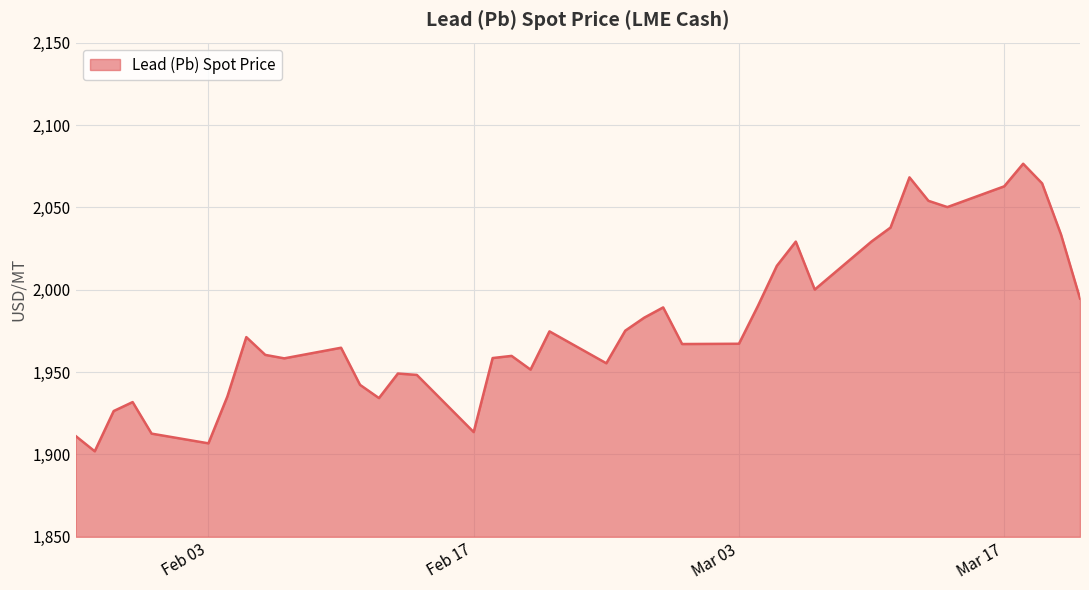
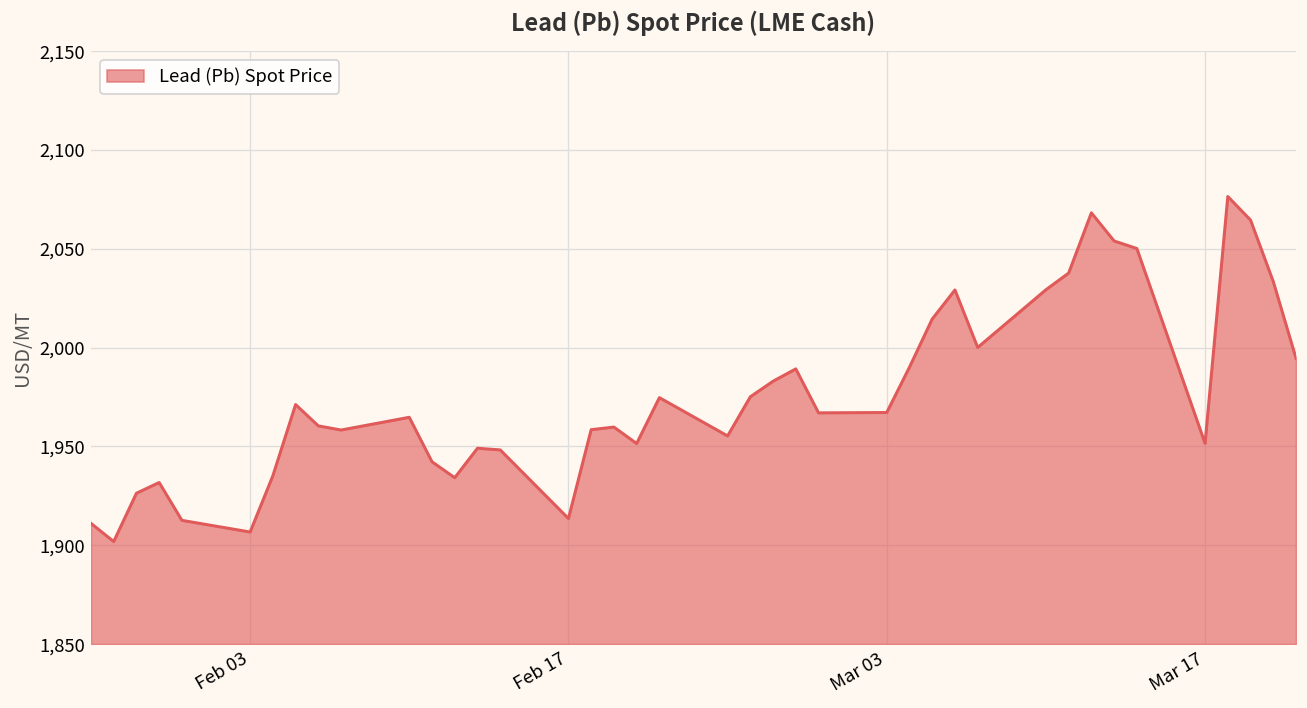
  {
    "Feb 03": "1,907",
    "Feb 17": "1,914",
    "Mar 03": "1,967",
-   "Mar 17": "2,063"
+   "Mar 17": "1,952"
  }
